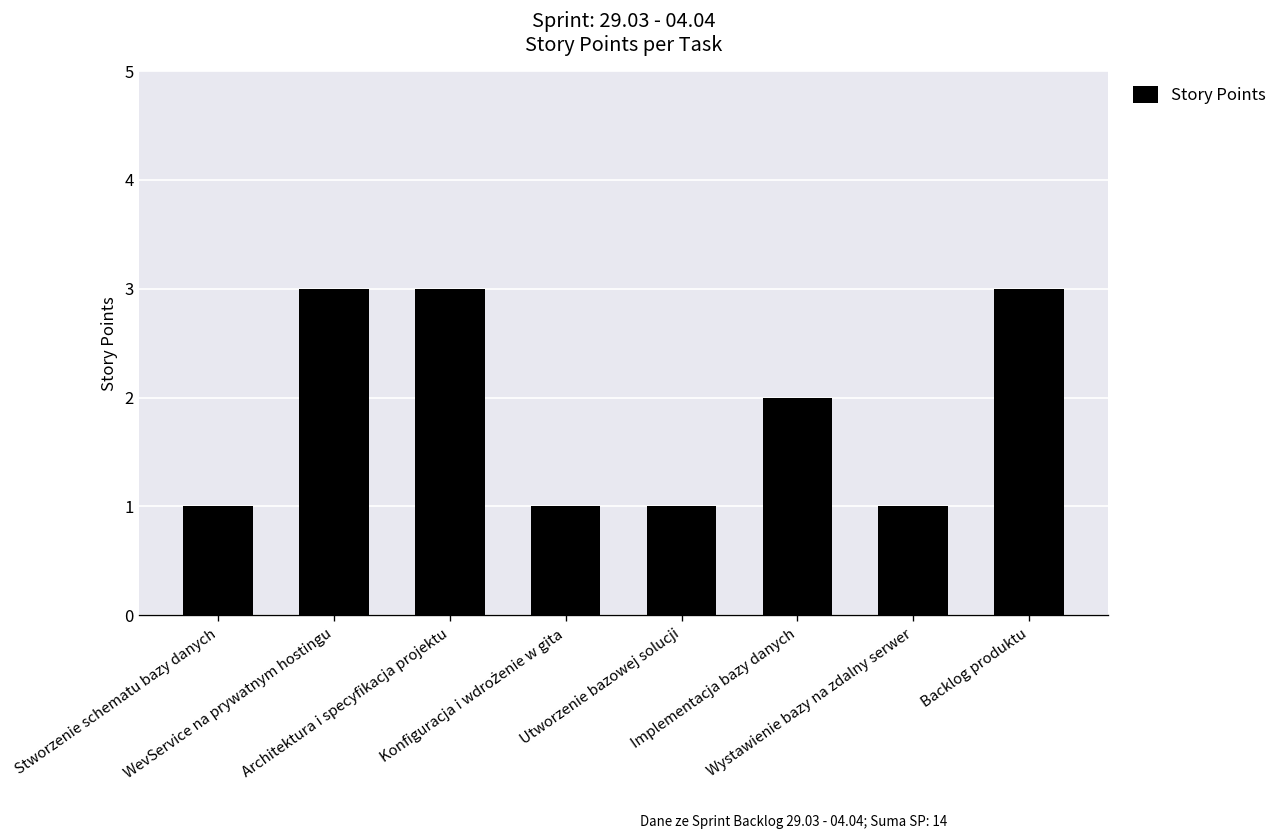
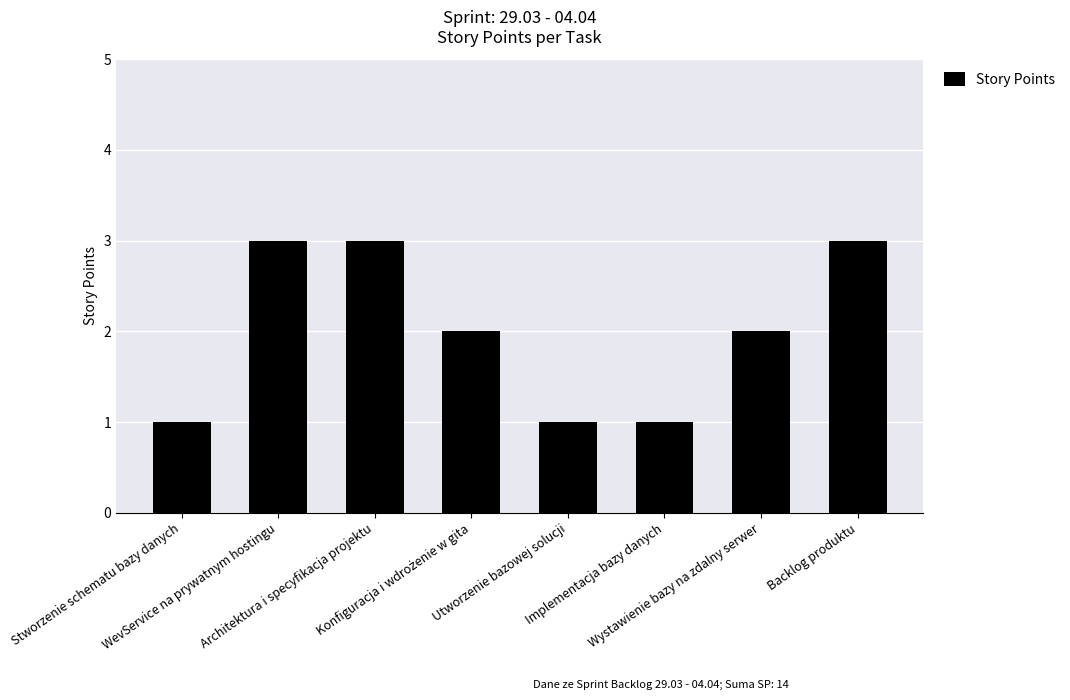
  {
    "Stworzenie schematu bazy danych": 1,
    "WevService na prywatnym hostingu": 3,
    "Architektura i specyfikacja projektu": 3,
-   "Konfiguracja i wdrożenie w gita": 1,
+   "Konfiguracja i wdrożenie w gita": 2,
    "Utworzenie bazowej solucji": 1,
-   "Implementacja bazy danych": 2,
-   "Wystawienie bazy na zdalny serwer": 1,
+   "Implementacja bazy danych": 1,
+   "Wystawienie bazy na zdalny serwer": 2,
    "Backlog produktu": 3
  }
